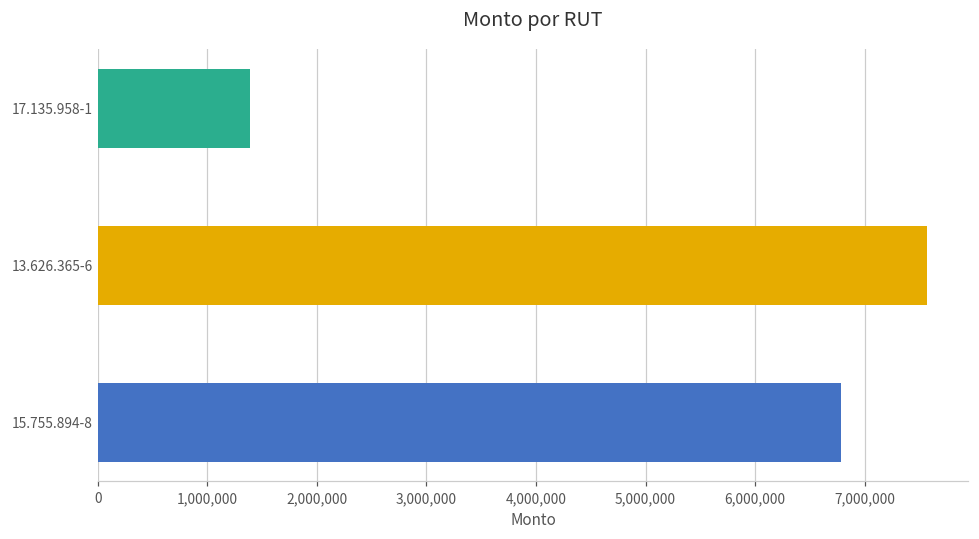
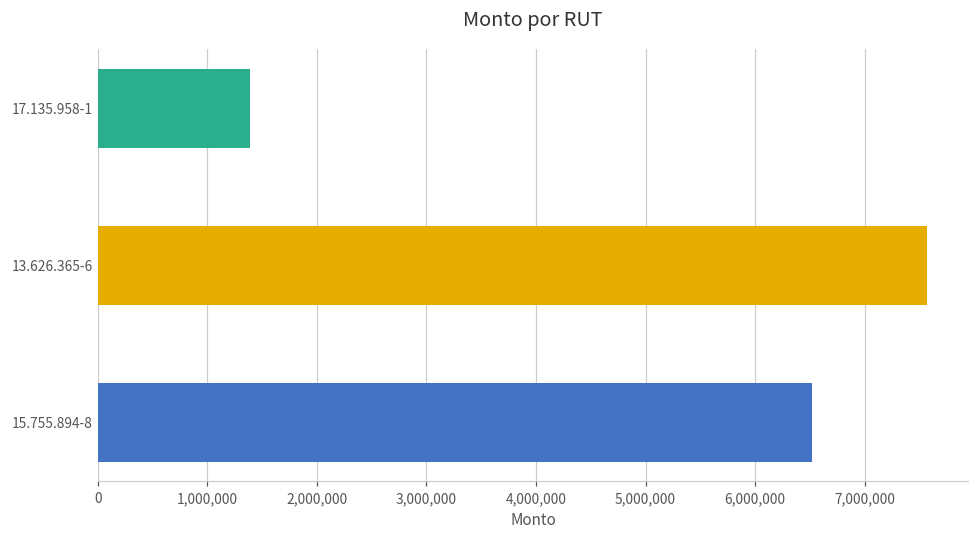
  {
    "17.135.958-1": "1,400,000",
    "13.626.365-6": "7,600,000",
-   "15.755.894-8": "6,800,000"
+   "15.755.894-8": "6,500,000"
  }
